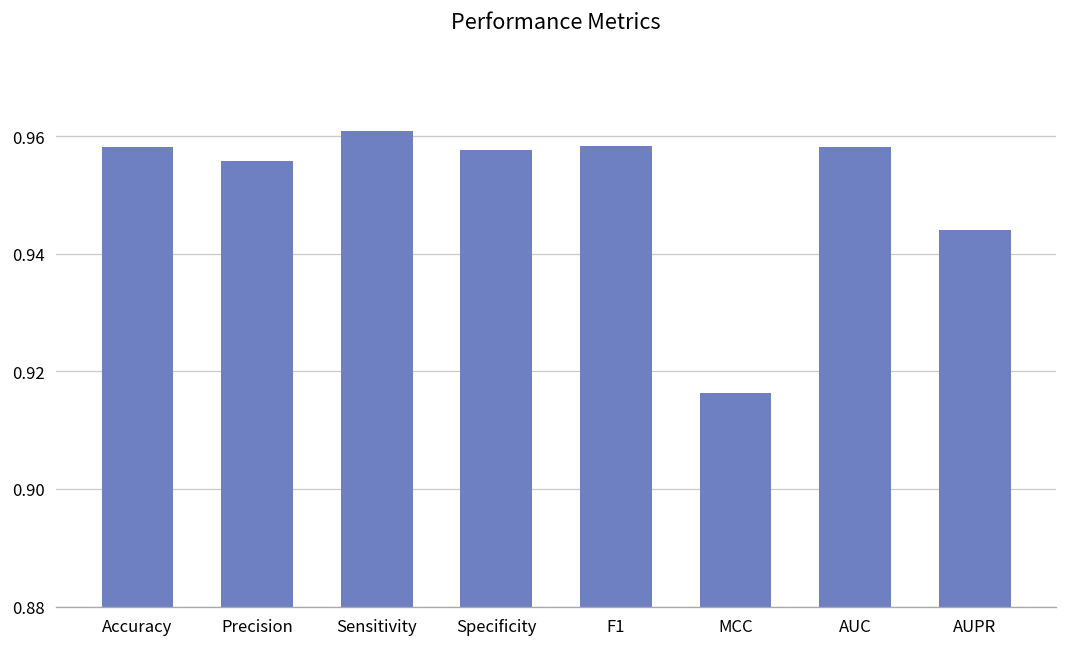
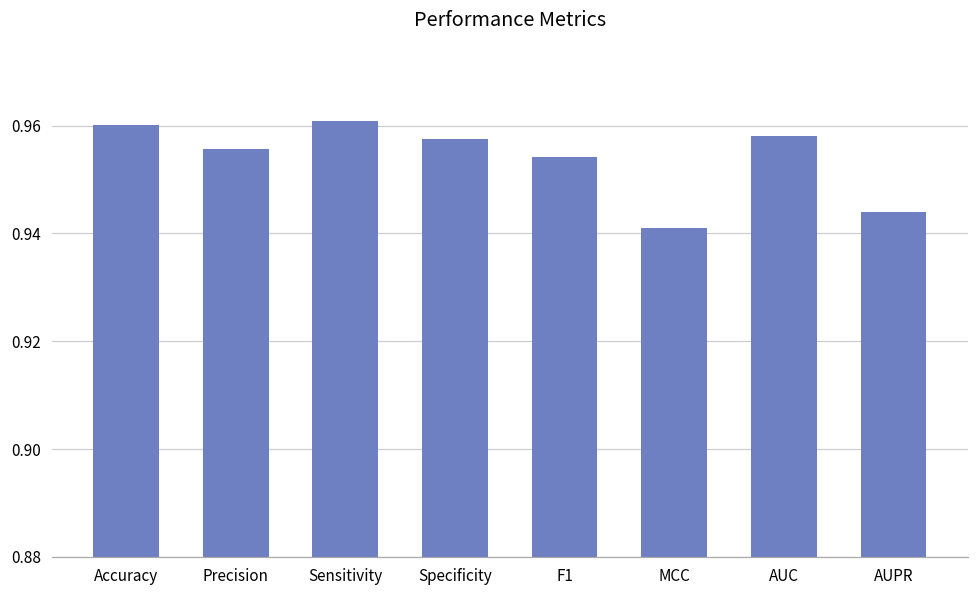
  {
-   "Accuracy": 0.958,
+   "Accuracy": 0.960,
    "Precision": 0.956,
    "Sensitivity": 0.961,
    "Specificity": 0.958,
-   "F1": 0.958,
-   "MCC": 0.916,
+   "F1": 0.954,
+   "MCC": 0.941,
    "AUC": 0.958,
    "AUPR": 0.944
  }
